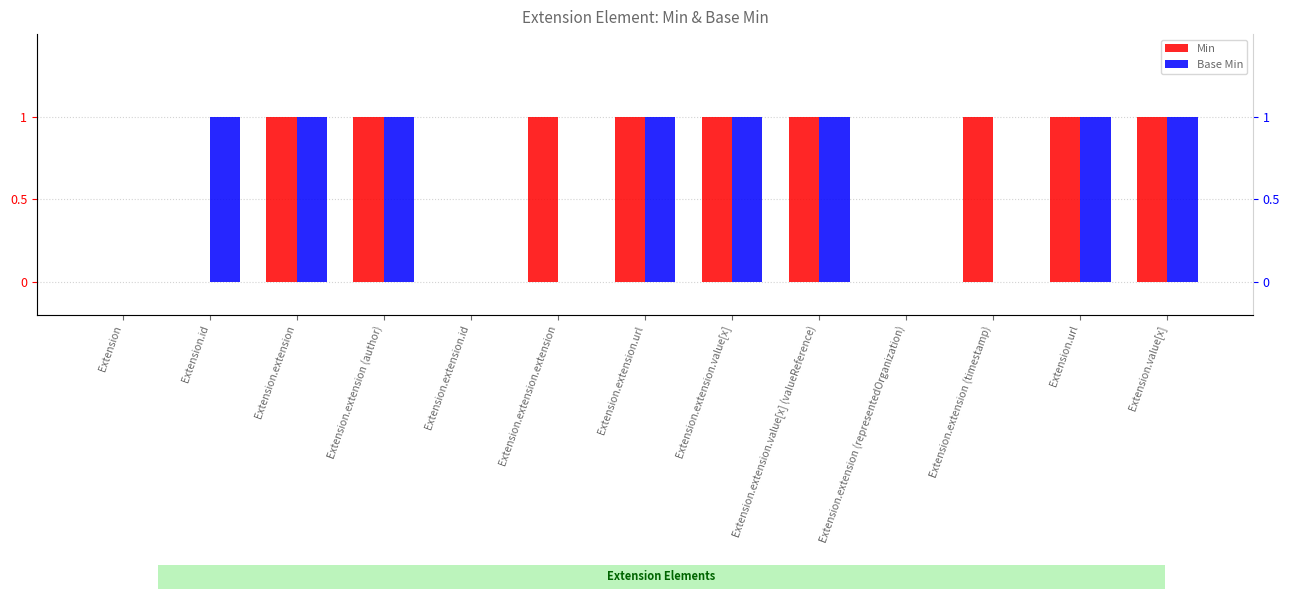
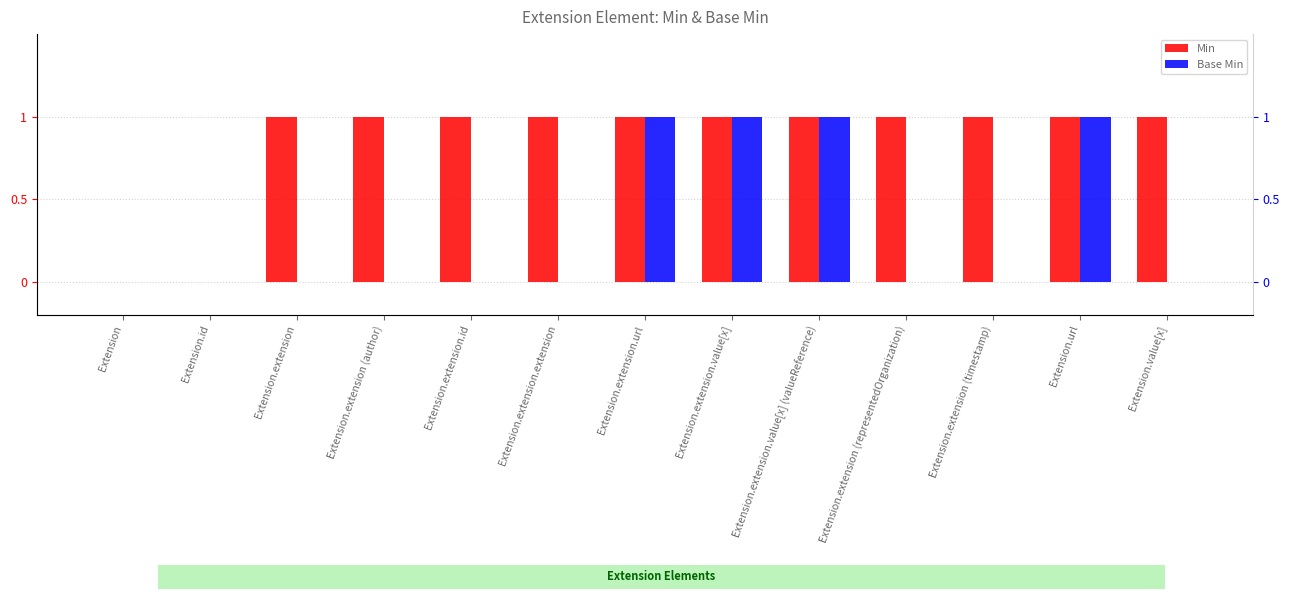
  {
    "Min": {
      "Extension": 0,
      "Extension.id": 0,
      "Extension.extension": 1,
      "Extension.extension (author)": 1,
-     "Extension.extension.id": 0,
+     "Extension.extension.id": 1,
      "Extension.extension.extension": 1,
      "Extension.extension.url": 1,
      "Extension.extension.value[x]": 1,
      "Extension.extension.value[x] (valueReference)": 1,
-     "Extension.extension (representedOrganization)": 0,
+     "Extension.extension (representedOrganization)": 1,
      "Extension.extension (timestamp)": 1,
      "Extension.url": 1,
      "Extension.value[x]": 1
    },
    "Base Min": {
      "Extension": 0,
-     "Extension.id": 1,
-     "Extension.extension": 1,
-     "Extension.extension (author)": 1,
+     "Extension.id": 0,
+     "Extension.extension": 0,
+     "Extension.extension (author)": 0,
      "Extension.extension.id": 0,
      "Extension.extension.extension": 0,
      "Extension.extension.url": 1,
      "Extension.extension.value[x]": 1,
      "Extension.extension.value[x] (valueReference)": 1,
      "Extension.extension (representedOrganization)": 0,
      "Extension.extension (timestamp)": 0,
      "Extension.url": 1,
-     "Extension.value[x]": 1
+     "Extension.value[x]": 0
    }
  }
